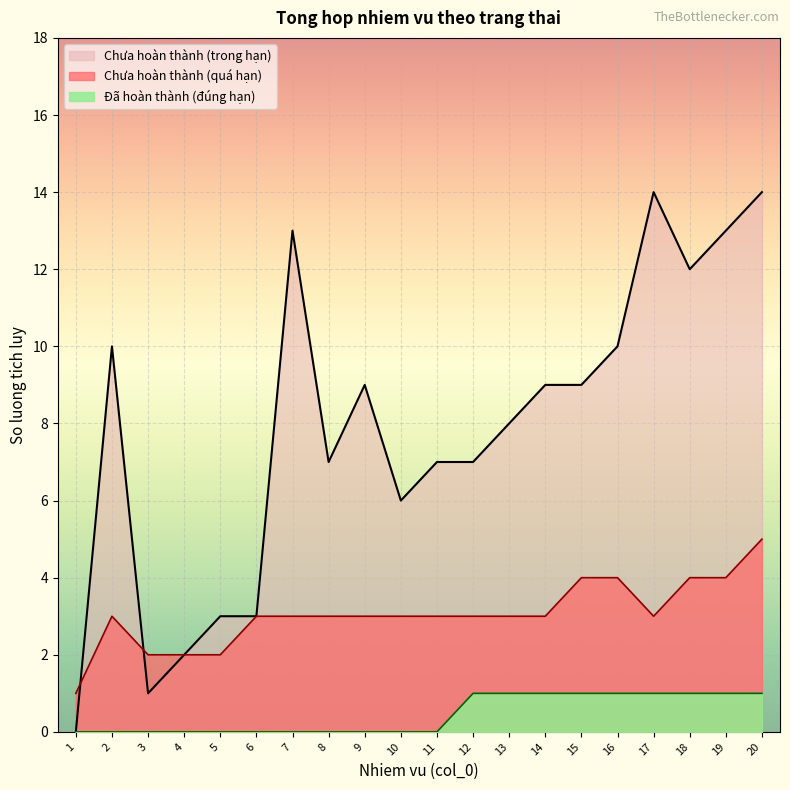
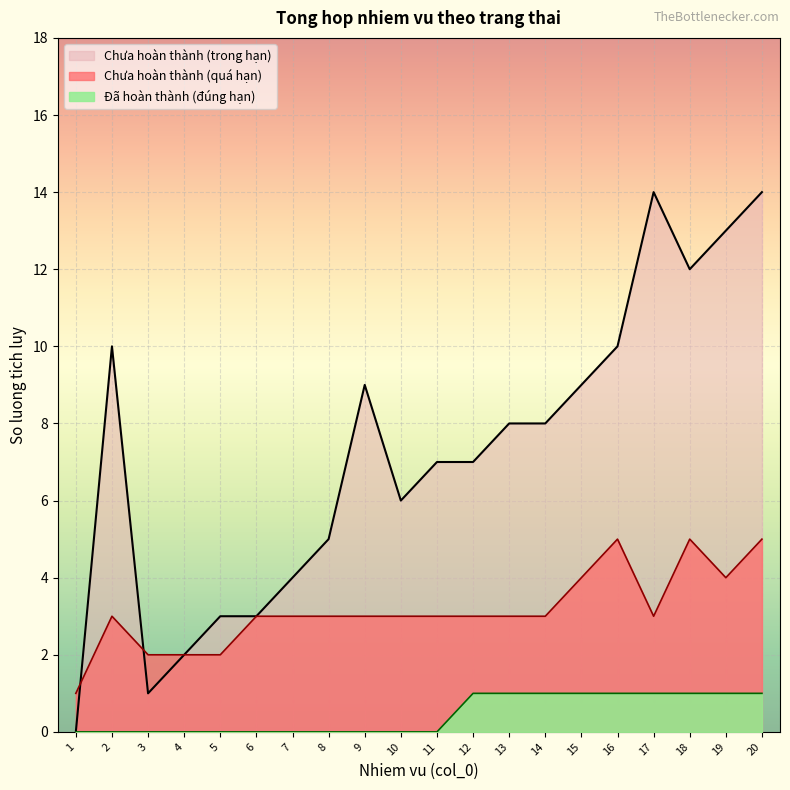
  {
    "Chưa hoàn thành (trong hạn)": {
      "2": 10,
      "3": 1,
      "5": 3,
-     "7": 13,
-     "8": 7,
+     "7": 4,
+     "8": 5,
      "9": 9,
      "10": 6,
      "11": 7,
      "12": 7,
      "13": 8,
-     "14": 9,
+     "14": 8,
      "15": 9,
      "16": 10,
      "17": 14,
      "18": 12,
      "19": 13,
      "20": 14
    },
    "Chưa hoàn thành (quá hạn)": {
      "1": 1,
      "2": 3,
      "3": 2,
      "5": 2,
      "7": 3,
      "8": 3,
      "9": 3,
      "10": 3,
      "11": 3,
      "12": 3,
      "13": 3,
      "14": 3,
      "15": 4,
-     "16": 4,
+     "16": 5,
      "17": 3,
-     "18": 4,
+     "18": 5,
      "19": 4,
      "20": 5
    },
    "Đã hoàn thành (đúng hạn)": {
      "2": 0,
      "3": 0,
      "4": 0,
      "5": 0,
      "6": 0,
      "7": 0,
      "8": 0,
      "9": 0,
      "10": 0,
      "11": 0,
      "12": 1,
      "13": 1,
      "14": 1,
      "15": 1,
      "16": 1,
      "17": 1,
      "18": 1,
      "19": 1,
      "20": 1
    }
  }
